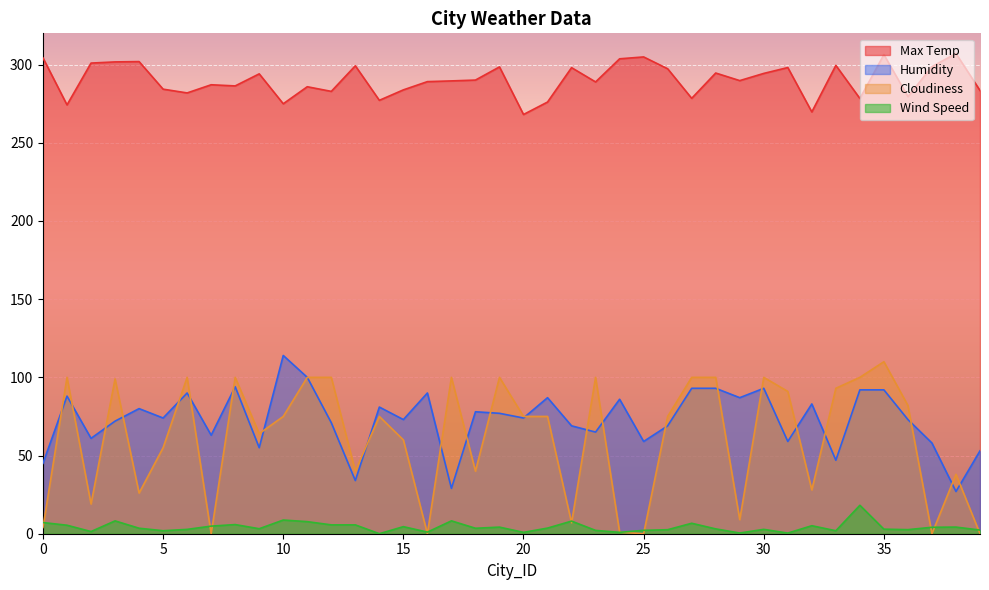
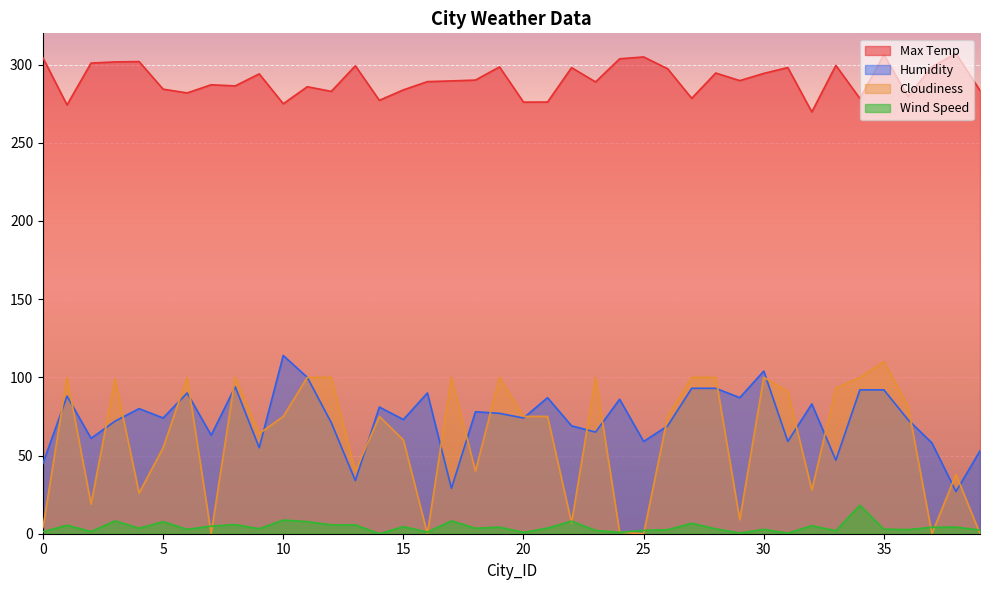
  {
    "Max Temp": {
      "0": 304,
      "5": 284,
      "10": 275,
      "15": 284,
-     "20": 268,
+     "20": 276,
      "25": 305,
      "30": 294
    },
    "Humidity": {
      "0": 45,
      "5": 74,
      "10": 114,
      "15": 73,
      "25": 59,
-     "30": 93,
+     "30": 104,
      "35": 92
    },
    "Cloudiness": {
      "0": 4,
      "5": 55,
      "10": 75,
      "15": 60,
      "25": 0,
      "30": 100,
      "35": 110
    },
    "Wind Speed": {
-     "0": 7,
-     "5": 2,
+     "0": 1,
+     "5": 8,
      "10": 9,
      "15": 5,
      "20": 1,
      "25": 2,
      "30": 3,
      "35": 3
    }
  }
